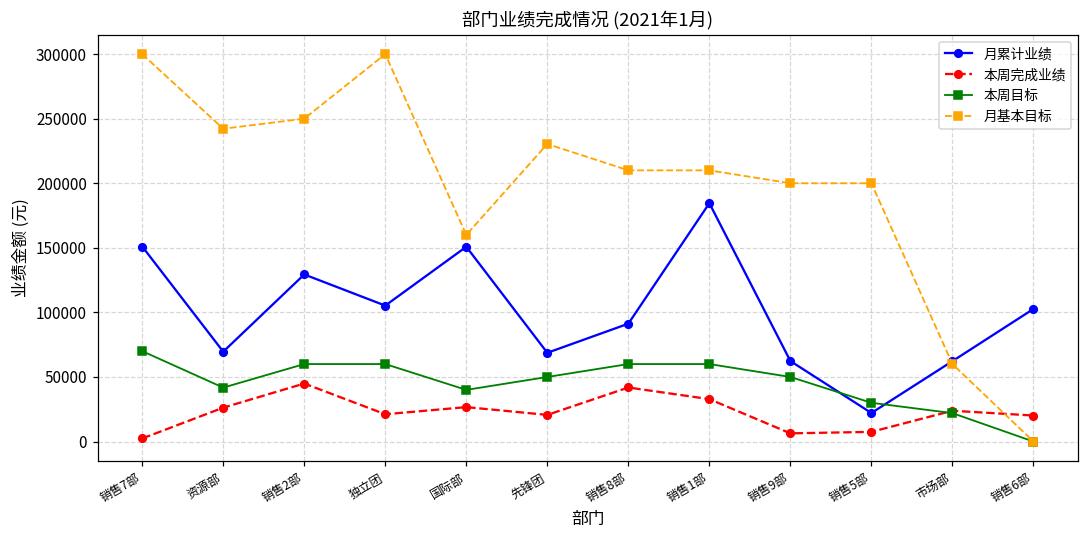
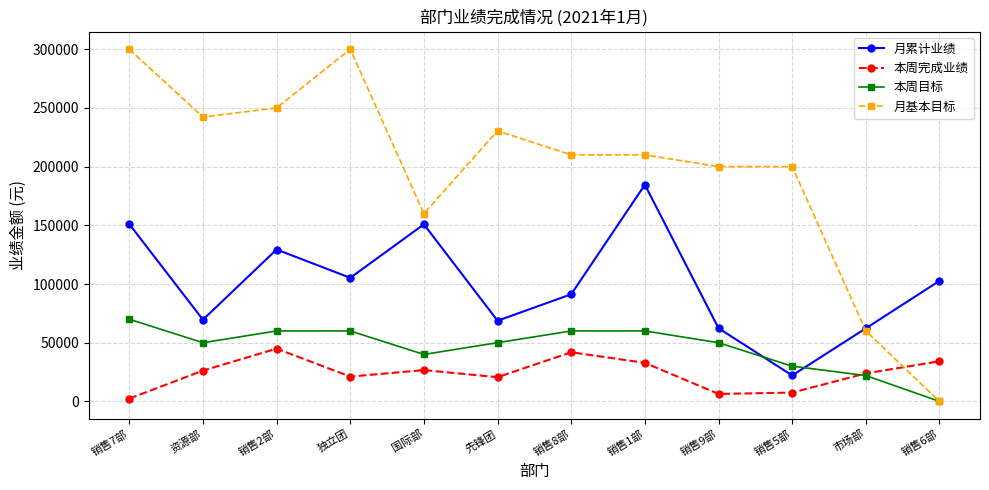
  {
    "月累计业绩": {
      "销售7部": 151000,
      "资源部": 70000,
      "销售2部": 129000,
      "独立团": 105000,
      "国际部": 151000,
      "先锋团": 69000,
      "销售8部": 91000,
      "销售1部": 185000,
      "销售9部": 62000,
      "销售5部": 22000,
      "市场部": 62000,
      "销售6部": 103000
    },
    "本周完成业绩": {
      "销售7部": 2000,
      "资源部": 26000,
      "销售2部": 45000,
      "独立团": 21000,
      "国际部": 27000,
      "先锋团": 21000,
      "销售8部": 42000,
      "销售1部": 33000,
      "销售9部": 6000,
      "销售5部": 7000,
-     "销售6部": 20000
+     "销售6部": 34000
    },
    "本周目标": {
      "销售7部": 70000,
-     "资源部": 42000,
+     "资源部": 50000,
      "销售2部": 60000,
      "独立团": 60000,
      "国际部": 40000,
      "先锋团": 50000,
      "销售8部": 60000,
      "销售1部": 60000,
      "销售9部": 50000,
      "销售5部": 30000
    },
    "月基本目标": {
      "销售7部": 300000,
      "资源部": 242000,
      "销售2部": 250000,
      "独立团": 300000,
      "国际部": 160000,
      "先锋团": 230000,
      "销售8部": 210000,
      "销售1部": 210000,
      "销售9部": 200000,
      "销售5部": 200000,
      "市场部": 60000
    }
  }
